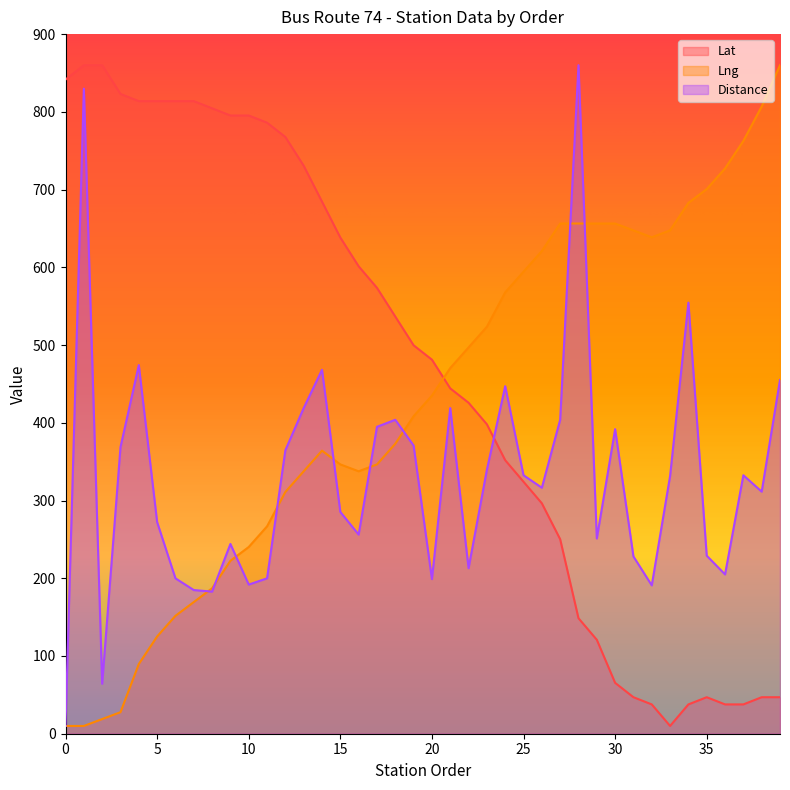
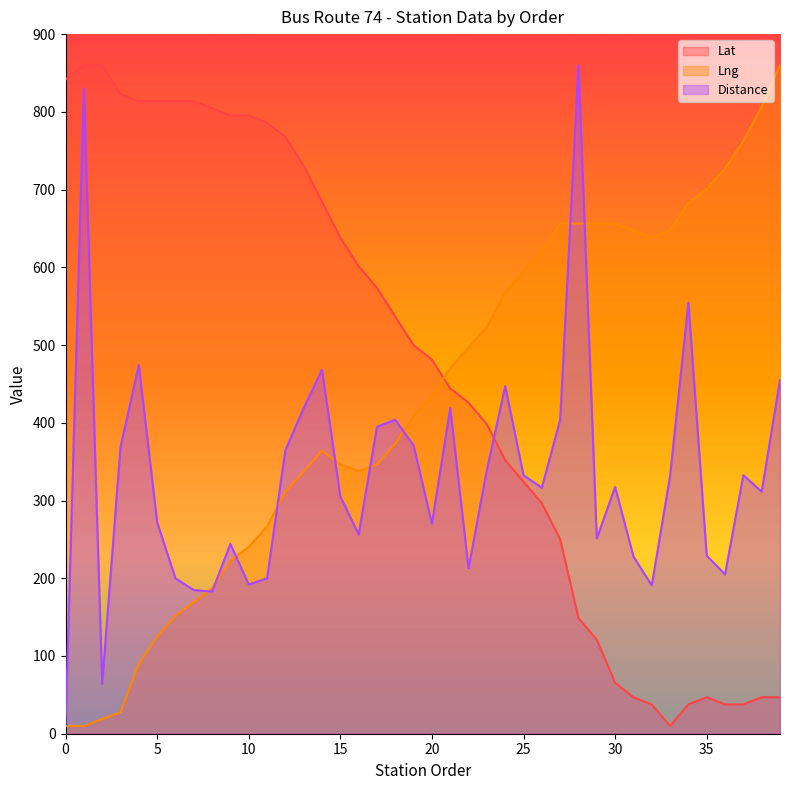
  {
    "Distance": {
      "5": 270,
      "10": 190,
-     "15": 290,
-     "20": 200,
+     "15": 310,
+     "20": 270,
      "25": 330,
-     "30": 390,
+     "30": 320,
      "35": 230
    }
  }
